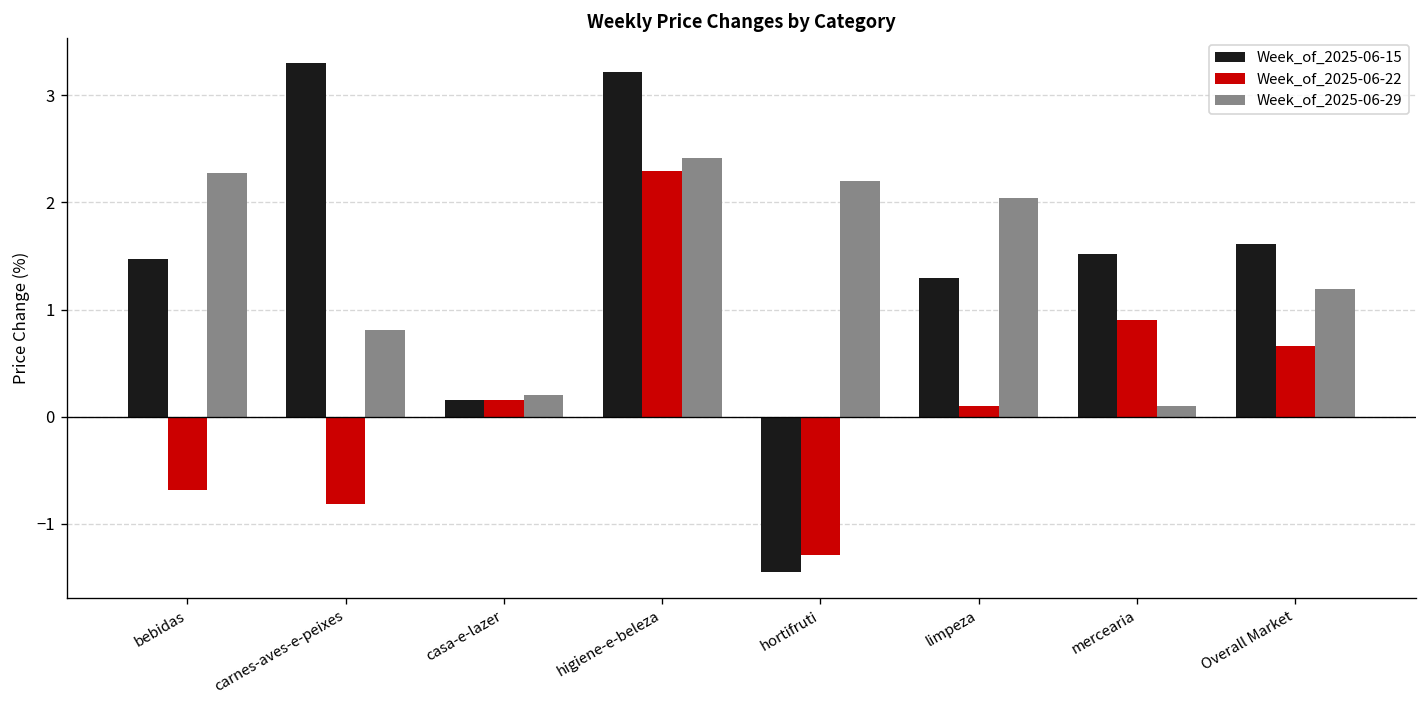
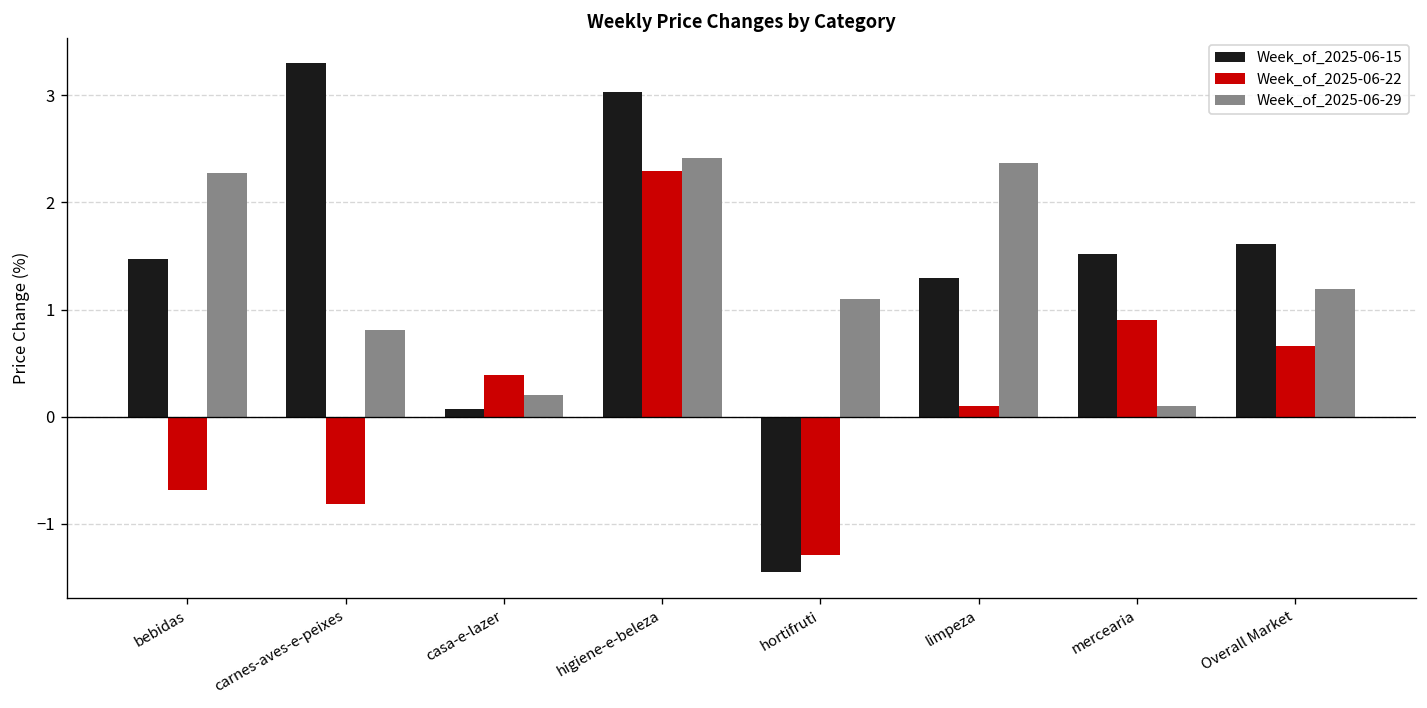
  {
    "Week_of_2025-06-15": {
      "bebidas": 1.5,
      "carnes-aves-e-peixes": 3.3,
-     "casa-e-lazer": 0.2,
-     "higiene-e-beleza": 3.2,
+     "casa-e-lazer": 0.1,
+     "higiene-e-beleza": 3.0,
      "hortifruti": -1.5,
      "limpeza": 1.3,
      "mercearia": 1.5,
      "Overall Market": 1.6
    },
    "Week_of_2025-06-22": {
      "bebidas": -0.7,
      "carnes-aves-e-peixes": -0.8,
-     "casa-e-lazer": 0.2,
+     "casa-e-lazer": 0.4,
      "higiene-e-beleza": 2.3,
      "hortifruti": -1.3,
      "limpeza": 0.1,
      "mercearia": 0.9,
      "Overall Market": 0.7
    },
    "Week_of_2025-06-29": {
      "bebidas": 2.3,
      "carnes-aves-e-peixes": 0.8,
      "casa-e-lazer": 0.2,
      "higiene-e-beleza": 2.4,
-     "hortifruti": 2.2,
-     "limpeza": 2.0,
+     "hortifruti": 1.1,
+     "limpeza": 2.4,
      "mercearia": 0.1,
      "Overall Market": 1.2
    }
  }
